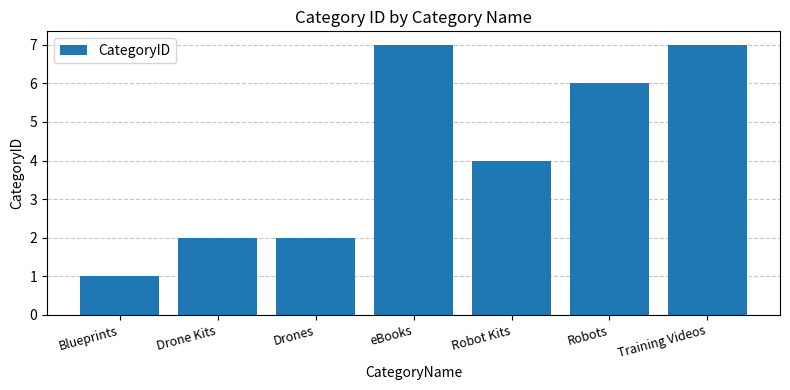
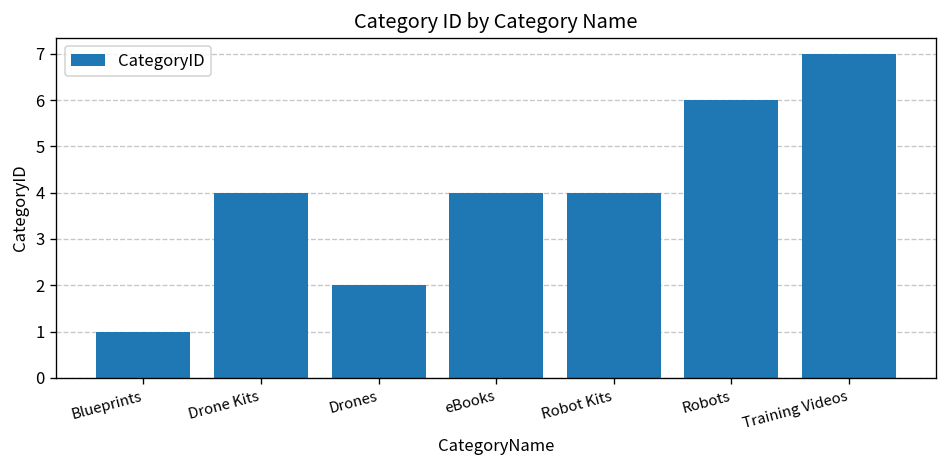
  {
    "Blueprints": 1,
-   "Drone Kits": 2,
+   "Drone Kits": 4,
    "Drones": 2,
-   "eBooks": 7,
+   "eBooks": 4,
    "Robot Kits": 4,
    "Robots": 6,
    "Training Videos": 7
  }
